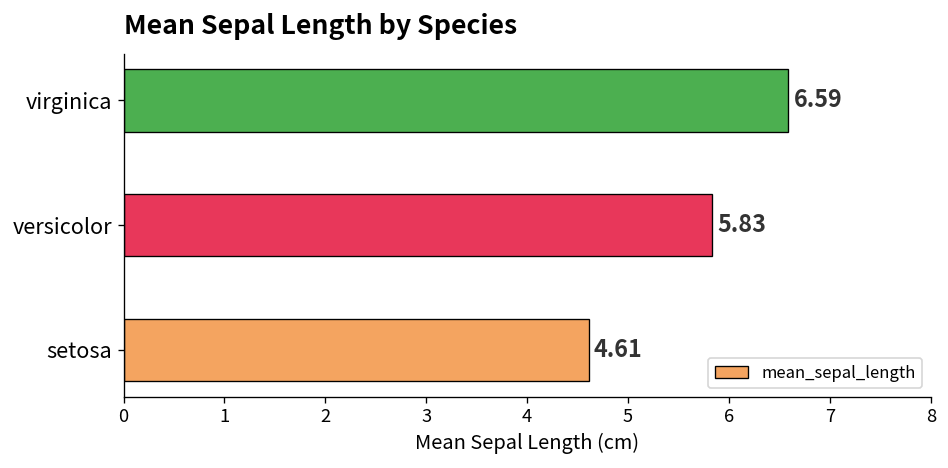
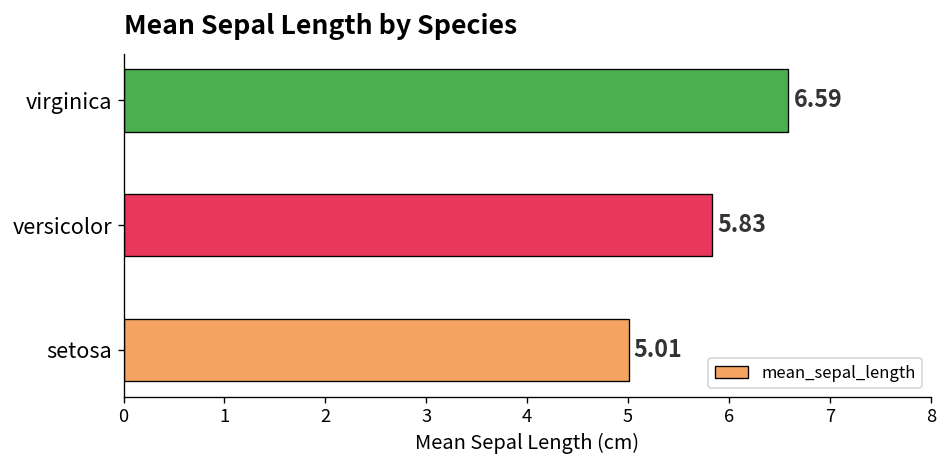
  {
    "virginica": 6.59,
    "versicolor": 5.83,
-   "setosa": 4.61
+   "setosa": 5.01
  }
